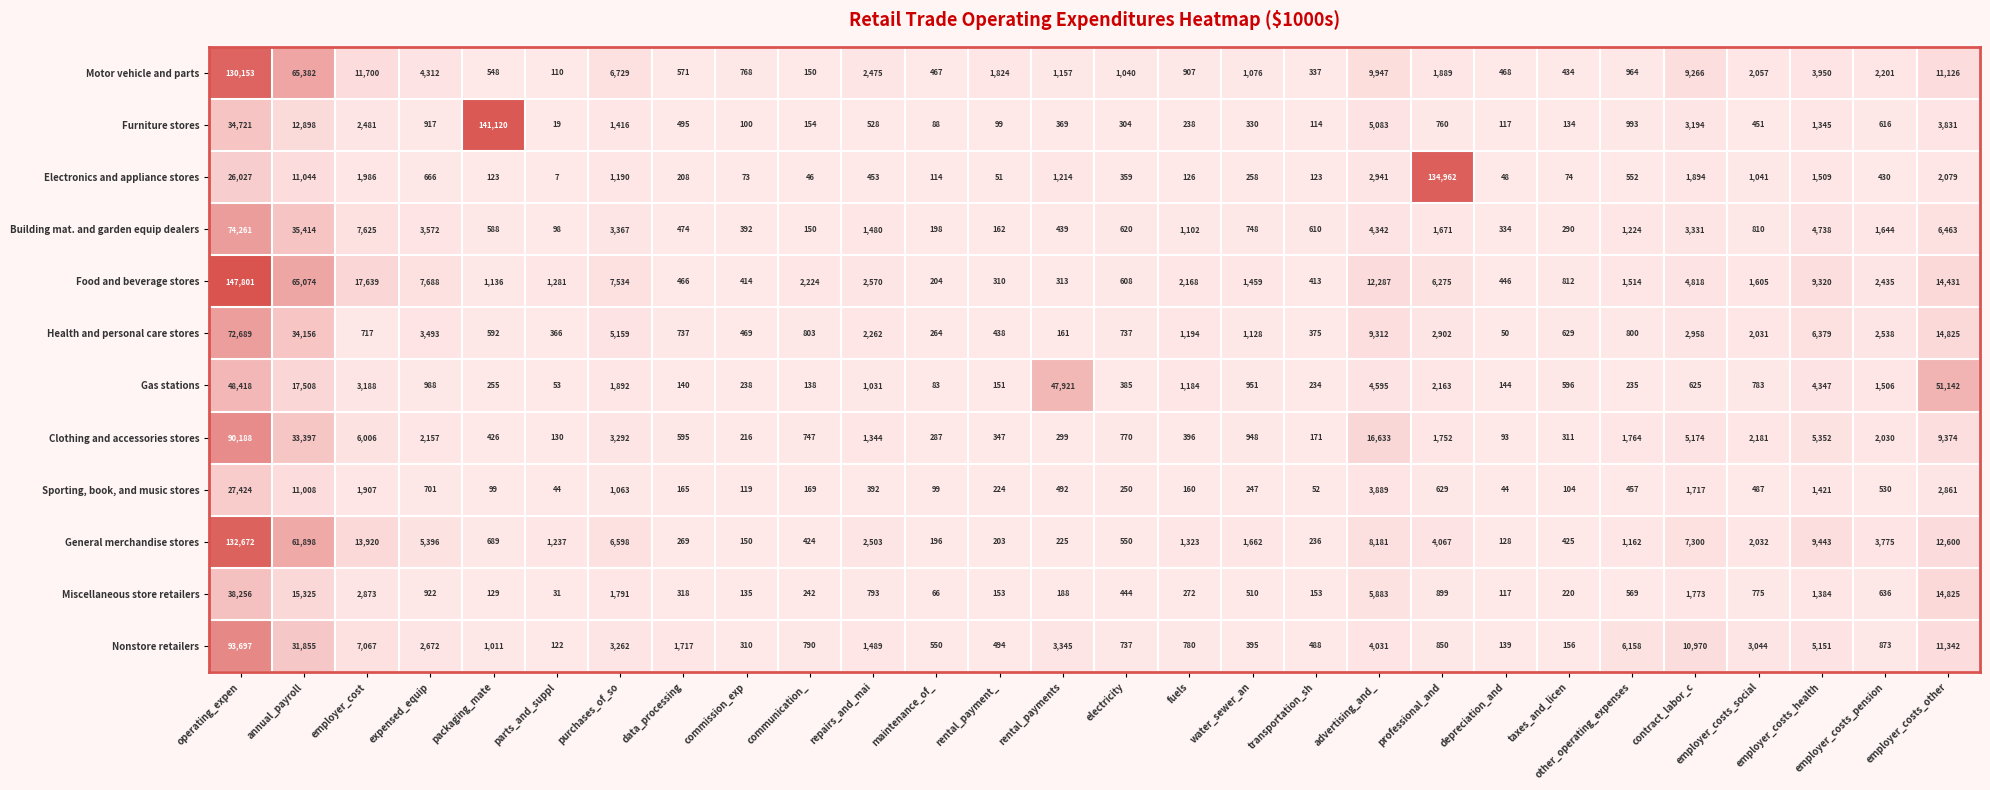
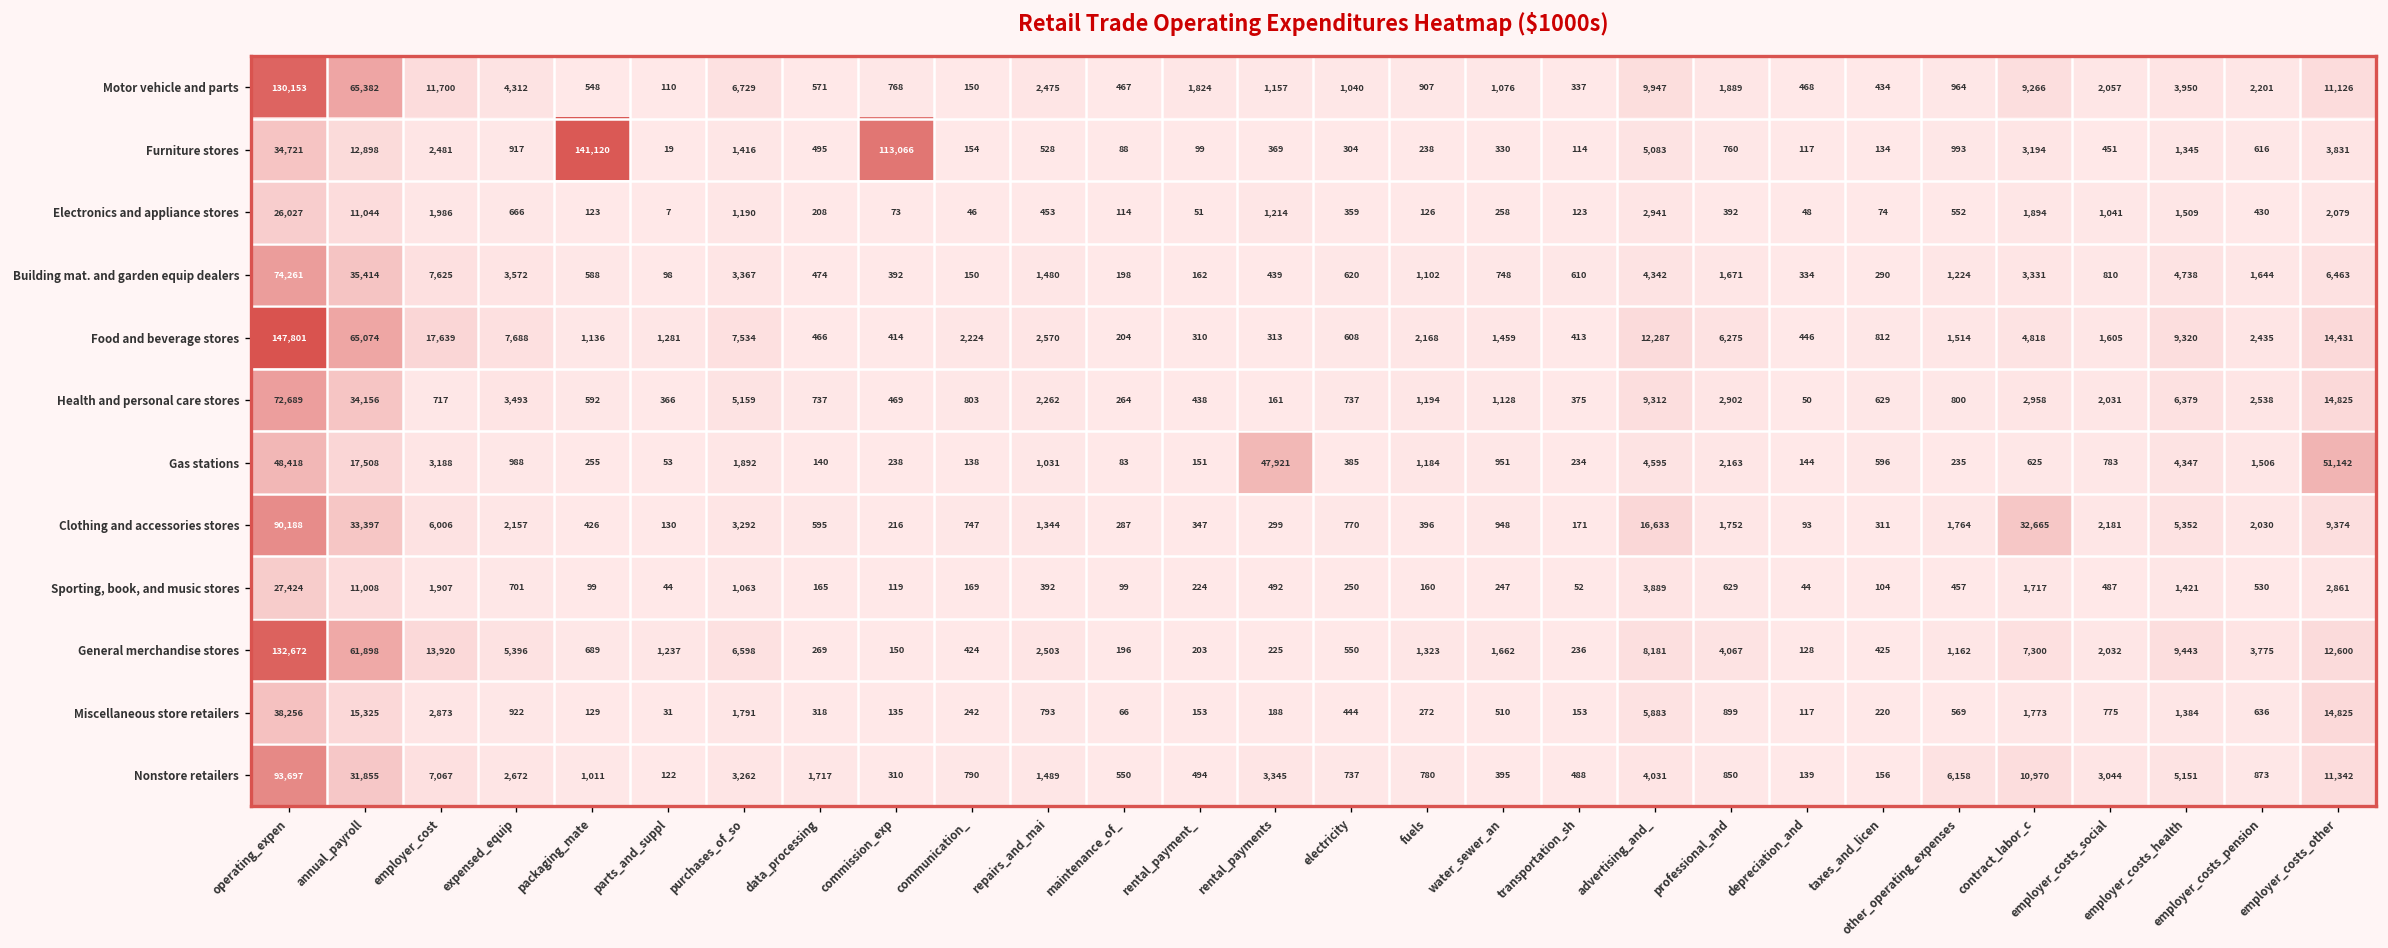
  {
    "Furniture stores": {
      "operating_expen": "34,721",
      "annual_payroll": "12,898",
      "employer_cost": "2,481",
      "expensed_equip": "917",
      "packaging_mate": "141,120",
      "parts_and_suppl": "19",
      "purchases_of_so": "1,416",
      "data_processing": "495",
-     "commission_exp": "100",
+     "commission_exp": "113,066",
      "communication_": "154",
      "repairs_and_mai": "528",
      "maintenance_of_": "88",
      "rental_payment_": "99",
      "rental_payments": "369",
      "electricity": "304",
      "fuels": "238",
      "water_sewer_an": "330",
      "transportation_sh": "114",
      "advertising_and_": "5,083",
      "professional_and": "760",
      "depreciation_and": "117",
      "taxes_and_licen": "134",
      "other_operating_expenses": "993",
      "contract_labor_c": "3,194",
      "employer_costs_social": "451",
      "employer_costs_health": "1,345",
      "employer_costs_pension": "616",
      "employer_costs_other": "3,831"
    },
    "Electronics and appliance stores": {
      "operating_expen": "26,027",
      "annual_payroll": "11,044",
      "employer_cost": "1,986",
      "expensed_equip": "666",
      "packaging_mate": "123",
      "parts_and_suppl": "7",
      "purchases_of_so": "1,190",
      "data_processing": "208",
      "commission_exp": "73",
      "communication_": "46",
      "repairs_and_mai": "453",
      "maintenance_of_": "114",
      "rental_payment_": "51",
      "rental_payments": "1,214",
      "electricity": "359",
      "fuels": "126",
      "water_sewer_an": "258",
      "transportation_sh": "123",
      "advertising_and_": "2,941",
-     "professional_and": "134,962",
+     "professional_and": "392",
      "depreciation_and": "48",
      "taxes_and_licen": "74",
      "other_operating_expenses": "552",
      "contract_labor_c": "1,894",
      "employer_costs_social": "1,041",
      "employer_costs_health": "1,509",
      "employer_costs_pension": "430",
      "employer_costs_other": "2,079"
    },
    "Clothing and accessories stores": {
      "operating_expen": "90,188",
      "annual_payroll": "33,397",
      "employer_cost": "6,006",
      "expensed_equip": "2,157",
      "packaging_mate": "426",
      "parts_and_suppl": "130",
      "purchases_of_so": "3,292",
      "data_processing": "595",
      "commission_exp": "216",
      "communication_": "747",
      "repairs_and_mai": "1,344",
      "maintenance_of_": "287",
      "rental_payment_": "347",
      "rental_payments": "299",
      "electricity": "770",
      "fuels": "396",
      "water_sewer_an": "948",
      "transportation_sh": "171",
      "advertising_and_": "16,633",
      "professional_and": "1,752",
      "depreciation_and": "93",
      "taxes_and_licen": "311",
      "other_operating_expenses": "1,764",
-     "contract_labor_c": "5,174",
+     "contract_labor_c": "32,665",
      "employer_costs_social": "2,181",
      "employer_costs_health": "5,352",
      "employer_costs_pension": "2,030",
      "employer_costs_other": "9,374"
    }
  }
